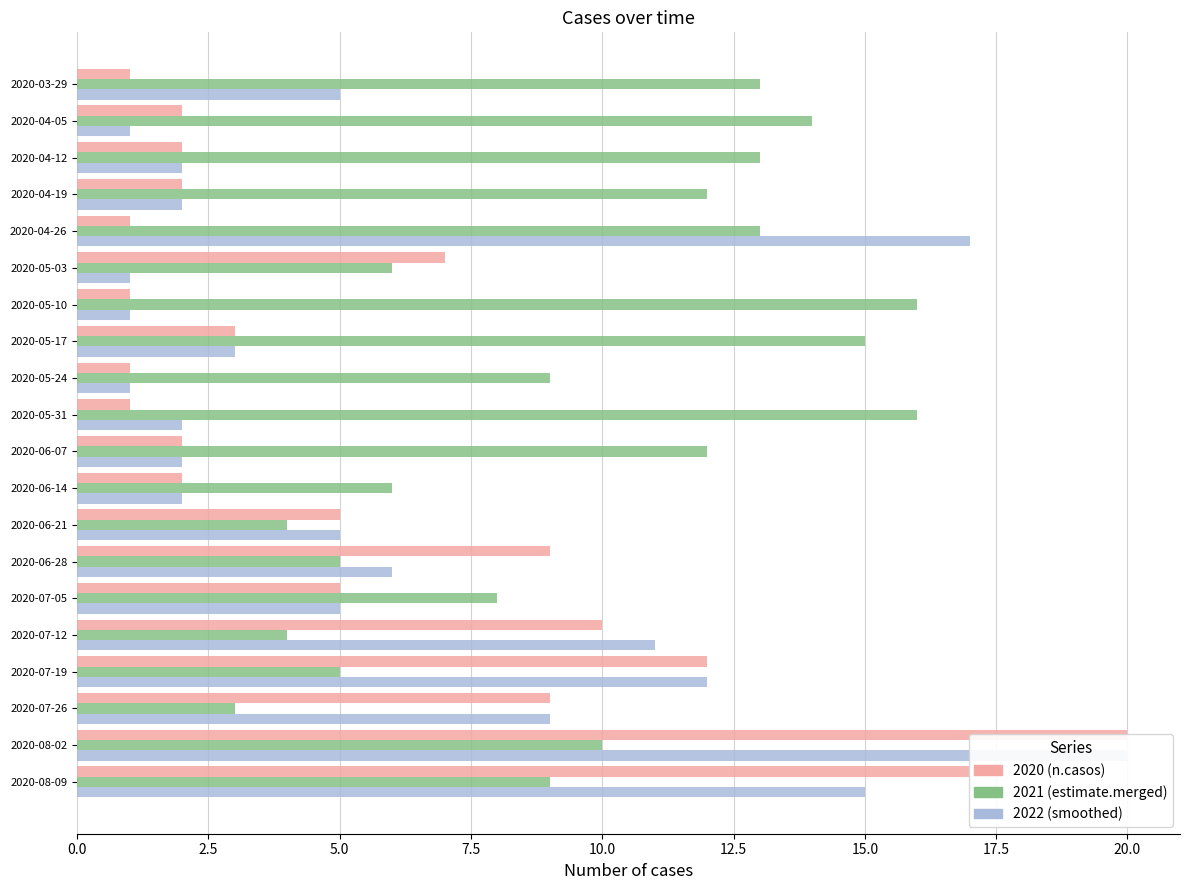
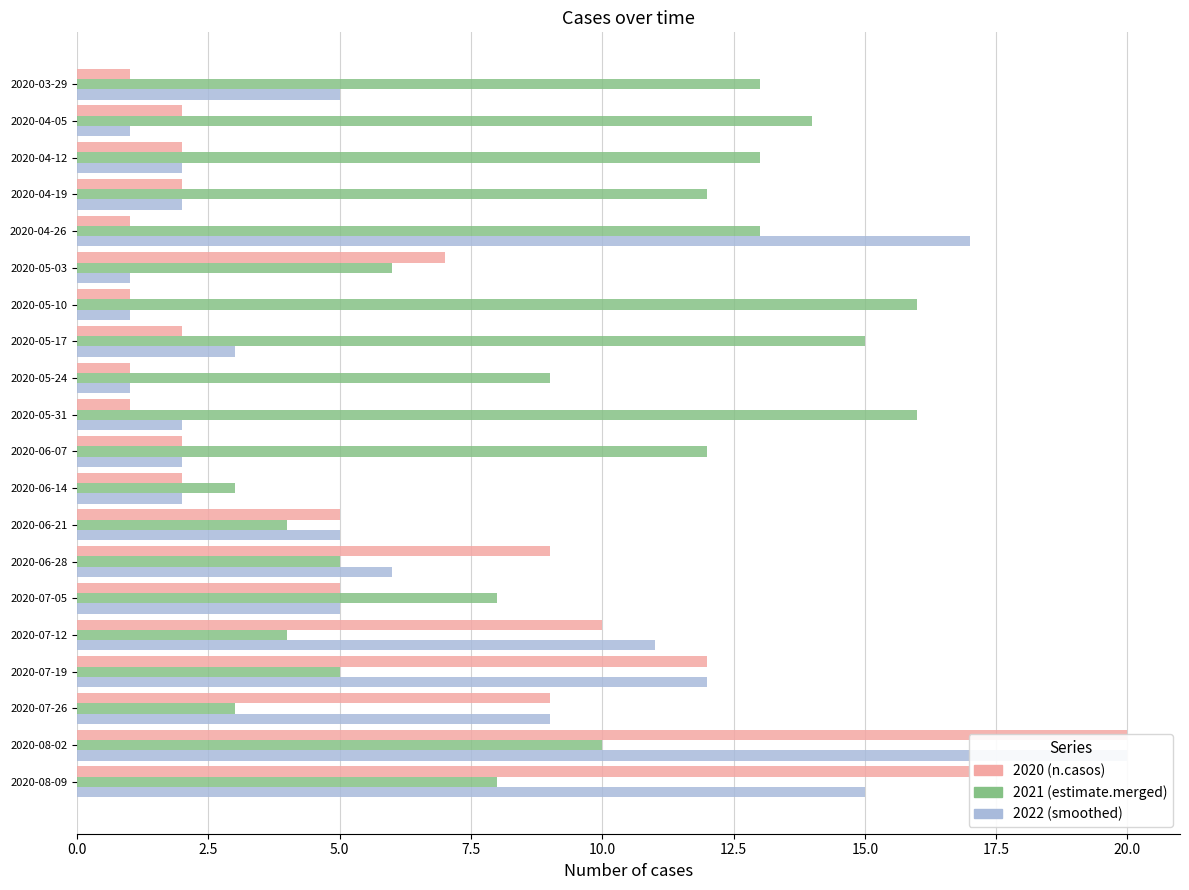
  {
    "2020 (n.casos)": {
      "2020-03-29": 1,
      "2020-04-05": 2,
      "2020-04-12": 2,
      "2020-04-19": 2,
      "2020-04-26": 1,
      "2020-05-03": 7,
      "2020-05-10": 1,
-     "2020-05-17": 3,
+     "2020-05-17": 2,
      "2020-05-24": 1,
      "2020-05-31": 1,
      "2020-06-07": 2,
      "2020-06-14": 2,
      "2020-06-21": 5,
      "2020-06-28": 9,
      "2020-07-05": 5,
      "2020-07-12": 10,
      "2020-07-19": 12,
      "2020-07-26": 9
    },
    "2021 (estimate.merged)": {
      "2020-03-29": 13,
      "2020-04-05": 14,
      "2020-04-12": 13,
      "2020-04-19": 12,
      "2020-04-26": 13,
      "2020-05-03": 6,
      "2020-05-10": 16,
      "2020-05-17": 15,
      "2020-05-24": 9,
      "2020-05-31": 16,
      "2020-06-07": 12,
-     "2020-06-14": 6,
+     "2020-06-14": 3,
      "2020-06-21": 4,
      "2020-06-28": 5,
      "2020-07-05": 8,
      "2020-07-12": 4,
      "2020-07-19": 5,
      "2020-07-26": 3,
      "2020-08-02": 10,
-     "2020-08-09": 9
+     "2020-08-09": 8
    },
    "2022 (smoothed)": {
      "2020-03-29": 5,
      "2020-04-05": 1,
      "2020-04-12": 2,
      "2020-04-19": 2,
      "2020-04-26": 17,
      "2020-05-03": 1,
      "2020-05-10": 1,
      "2020-05-17": 3,
      "2020-05-24": 1,
      "2020-05-31": 2,
      "2020-06-07": 2,
      "2020-06-14": 2,
      "2020-06-21": 5,
      "2020-06-28": 6,
      "2020-07-05": 5,
      "2020-07-12": 11,
      "2020-07-19": 12,
      "2020-07-26": 9,
      "2020-08-09": 15
    }
  }
